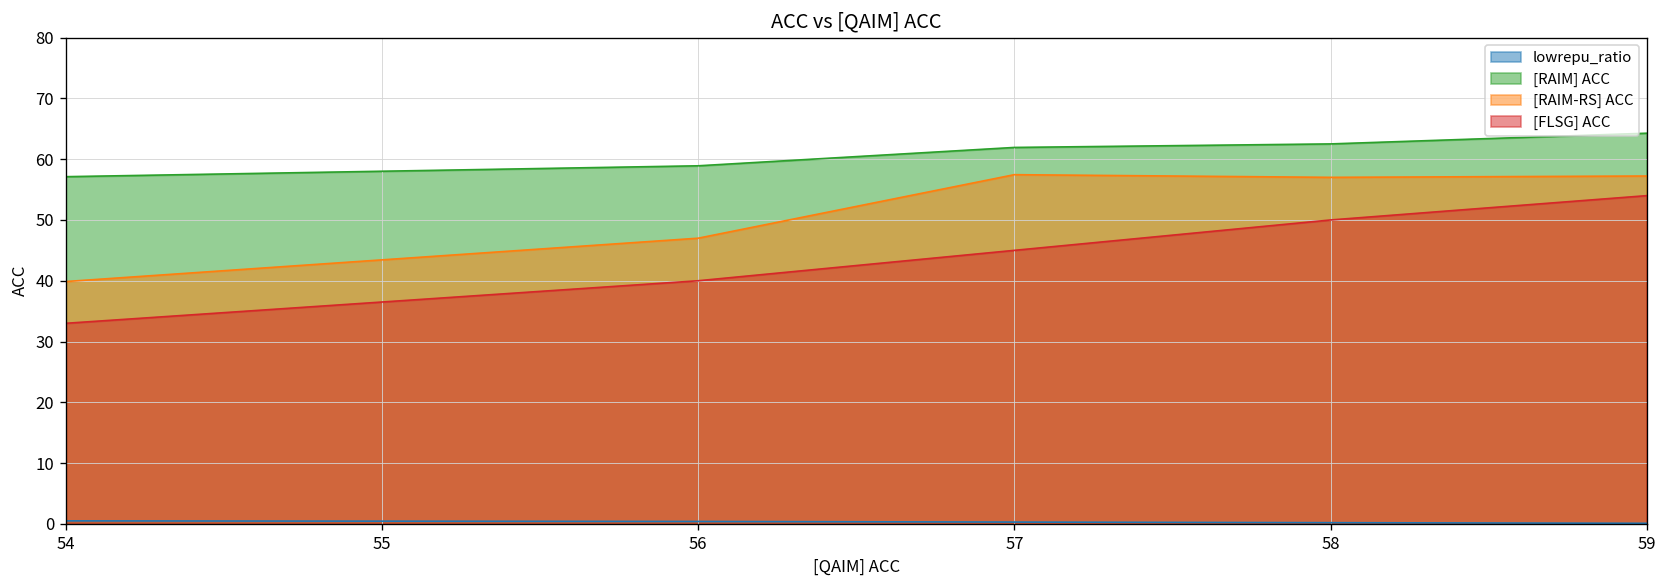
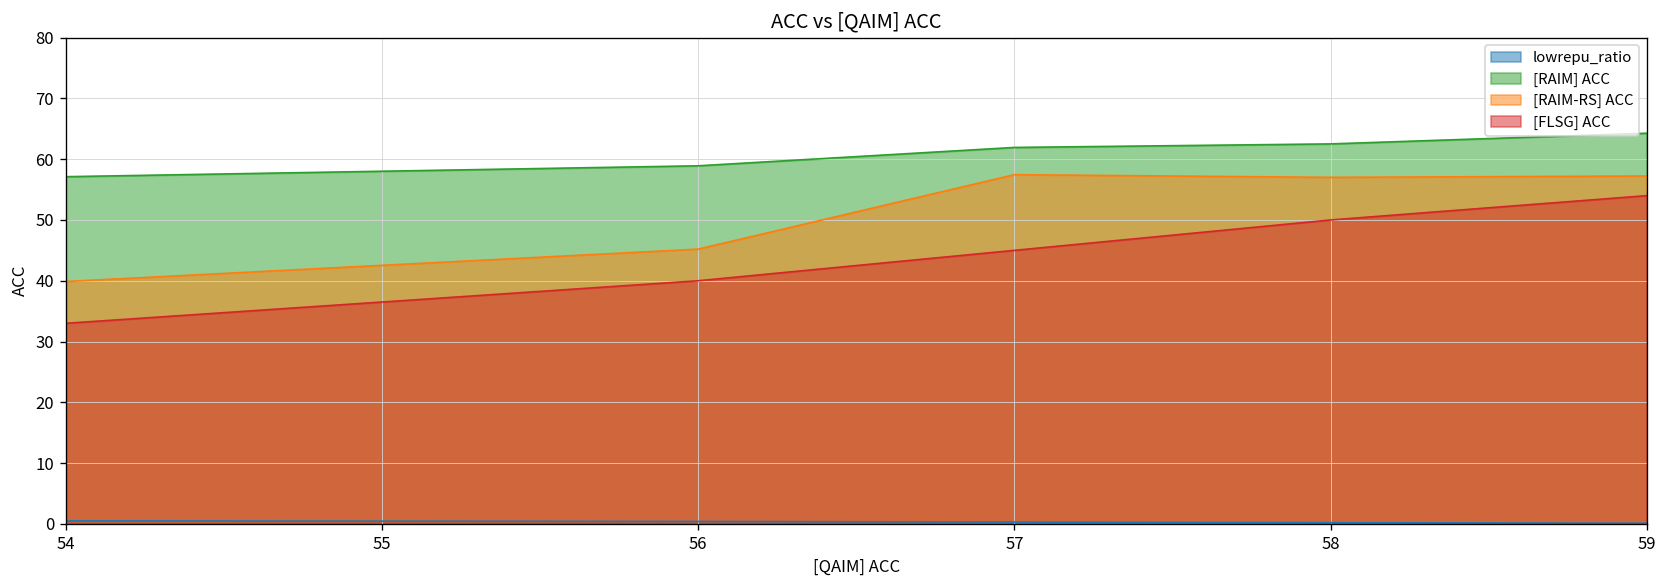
  {
    "lowrepu_ratio": {
      "54": 1,
      "56": 0,
      "57": 0,
      "58": 0,
      "59": 0
    },
    "[RAIM] ACC": {
      "54": 57,
      "56": 59,
      "57": 62,
      "58": 63,
      "59": 64
    },
    "[RAIM-RS] ACC": {
      "54": 40,
-     "56": 47,
+     "56": 45,
      "57": 57,
      "58": 57,
      "59": 57
    },
    "[FLSG] ACC": {
      "54": 33,
      "56": 40,
      "57": 45,
      "58": 50,
      "59": 54
    }
  }
